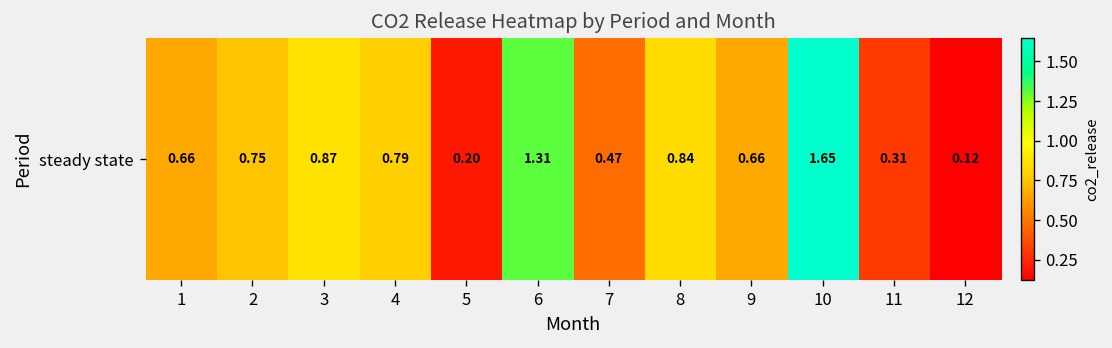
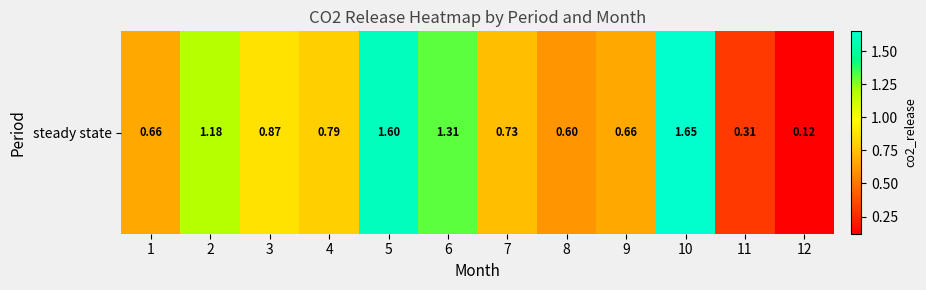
  {
    "steady state": {
      "1": 0.66,
-     "2": 0.75,
+     "2": 1.18,
      "3": 0.87,
      "4": 0.79,
-     "5": 0.20,
+     "5": 1.60,
      "6": 1.31,
-     "7": 0.47,
-     "8": 0.84,
+     "7": 0.73,
+     "8": 0.60,
      "9": 0.66,
      "10": 1.65,
      "11": 0.31,
      "12": 0.12
    }
  }
